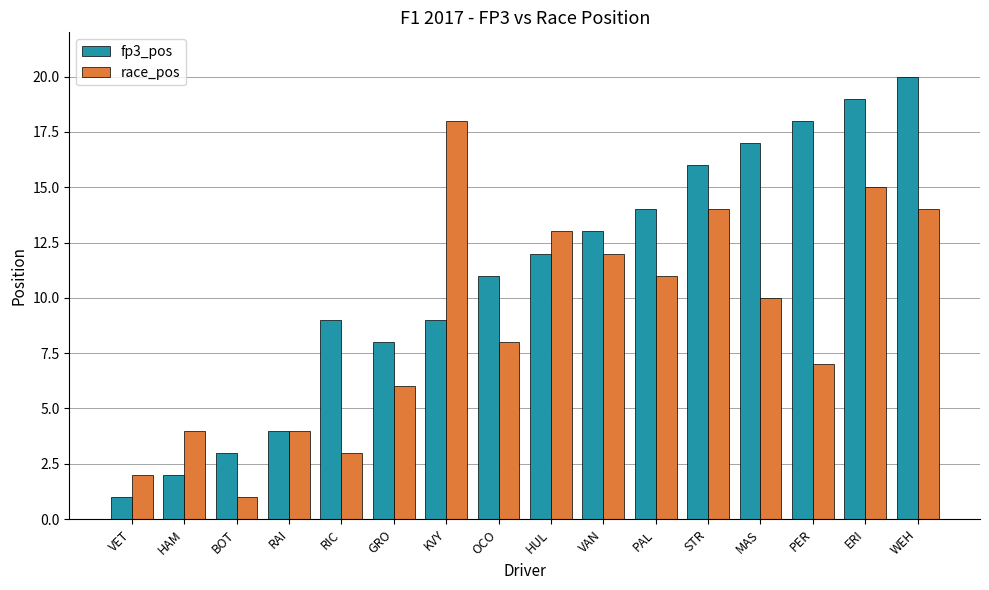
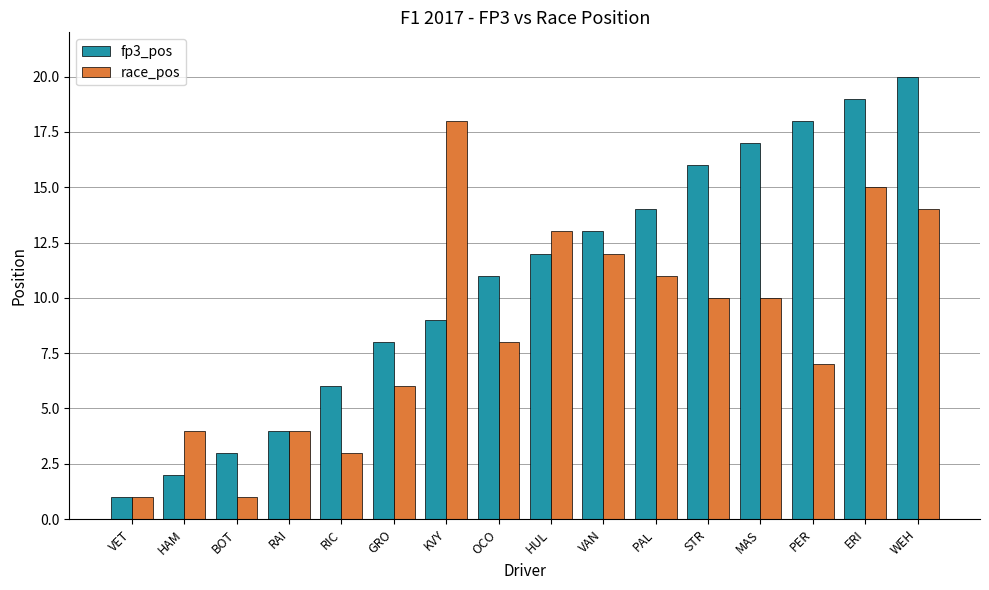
  {
    "fp3_pos": {
      "VET": 1,
      "HAM": 2,
      "BOT": 3,
      "RAI": 4,
-     "RIC": 9,
+     "RIC": 6,
      "GRO": 8,
      "KVY": 9,
      "OCO": 11,
      "HUL": 12,
      "VAN": 13,
      "PAL": 14,
      "STR": 16,
      "MAS": 17,
      "PER": 18,
      "ERI": 19,
      "WEH": 20
    },
    "race_pos": {
-     "VET": 2,
+     "VET": 1,
      "HAM": 4,
      "BOT": 1,
      "RAI": 4,
      "RIC": 3,
      "GRO": 6,
      "KVY": 18,
      "OCO": 8,
      "HUL": 13,
      "VAN": 12,
      "PAL": 11,
-     "STR": 14,
+     "STR": 10,
      "MAS": 10,
      "PER": 7,
      "ERI": 15,
      "WEH": 14
    }
  }
